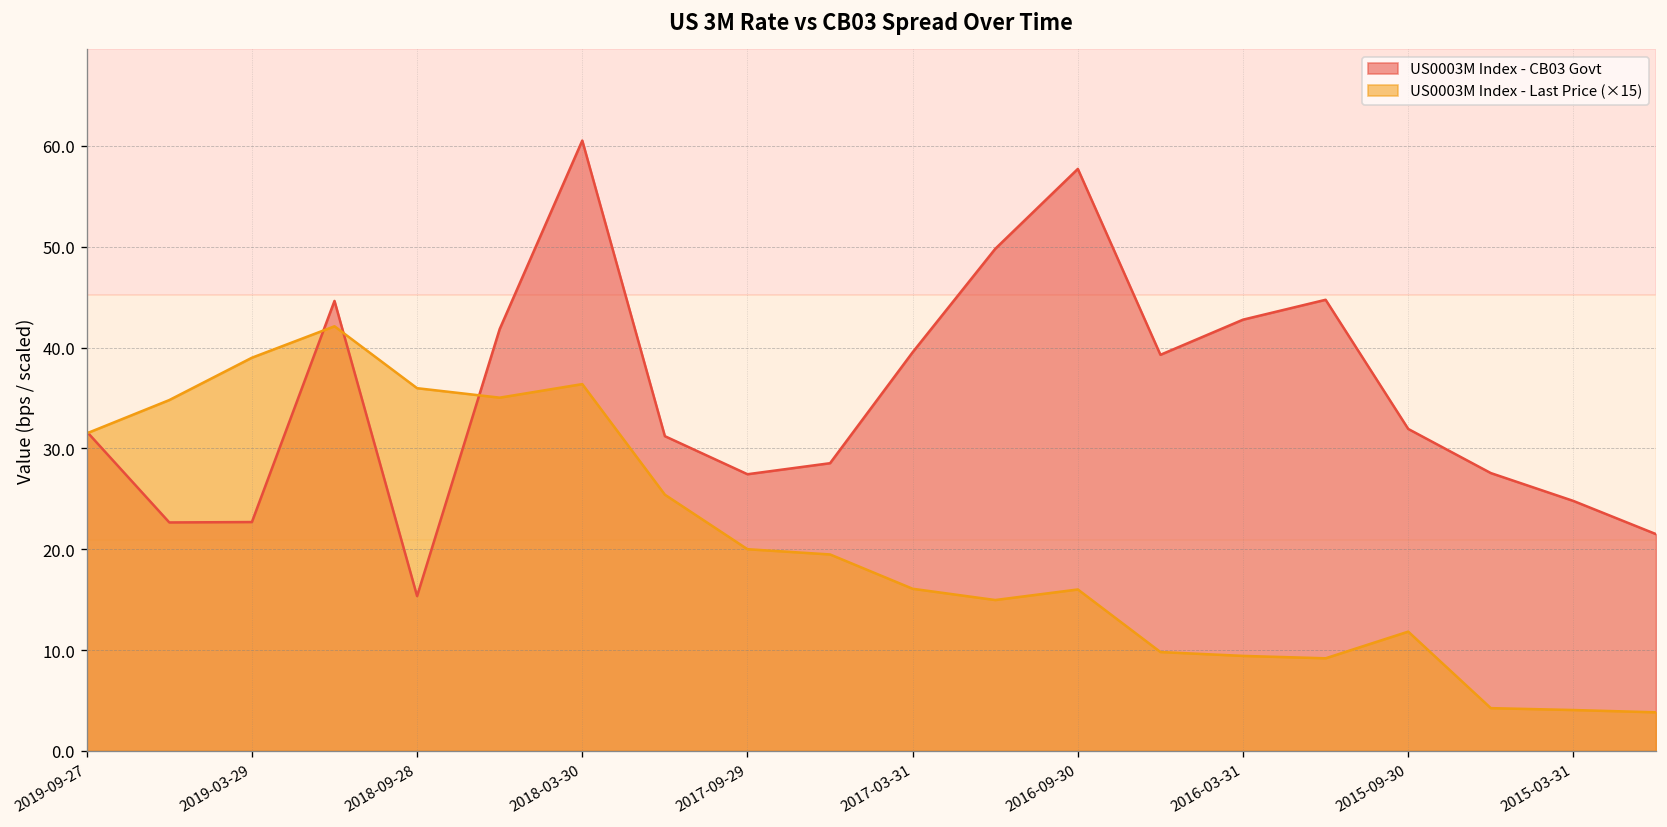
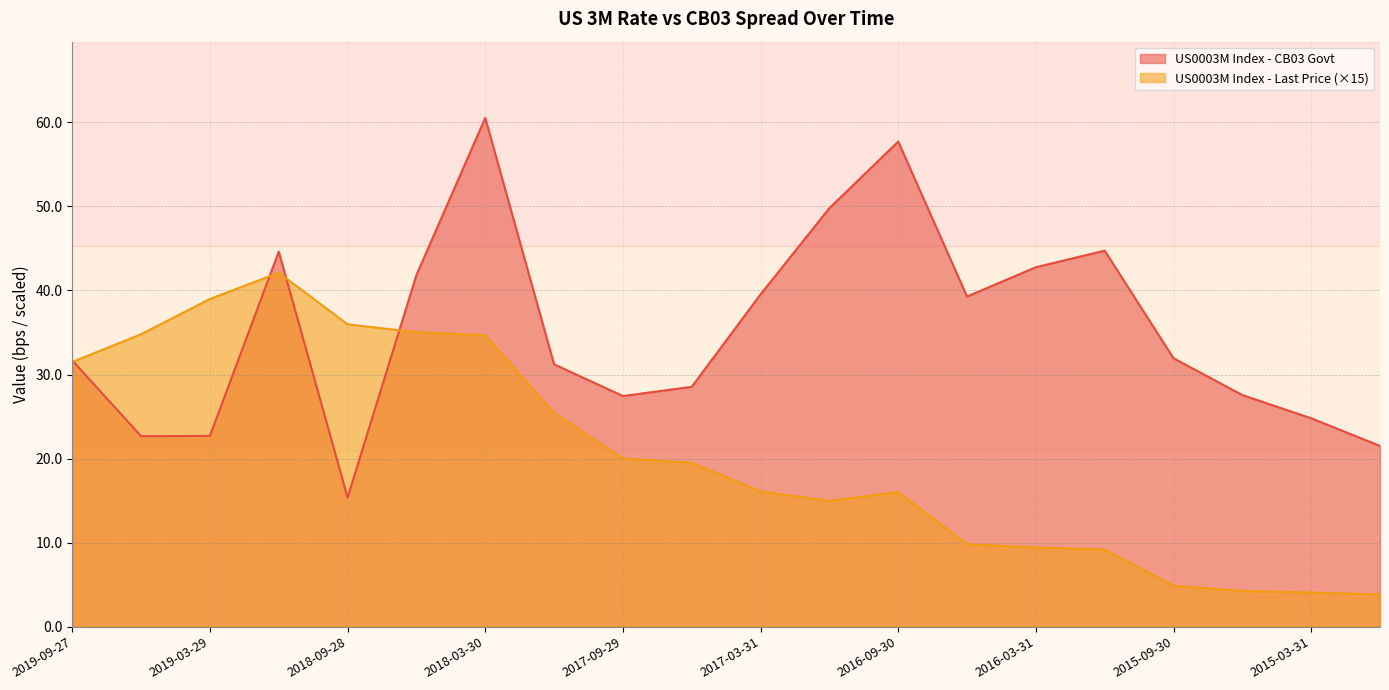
  {
    "US0003M Index - CB03 Govt": {
      "2019-03-29": 23,
      "2018-09-28": 15,
      "2018-03-30": 61,
      "2017-09-29": 27,
      "2017-03-31": 40,
      "2016-09-30": 58,
      "2016-03-31": 43,
      "2015-09-30": 32,
      "2015-03-31": 25
    },
    "US0003M Index - Last Price (×15)": {
      "2019-03-29": 39,
      "2018-09-28": 36,
-     "2018-03-30": 36,
+     "2018-03-30": 35,
      "2017-09-29": 20,
      "2017-03-31": 16,
      "2016-09-30": 16,
      "2016-03-31": 9,
-     "2015-09-30": 12,
+     "2015-09-30": 5,
      "2015-03-31": 4
    }
  }
